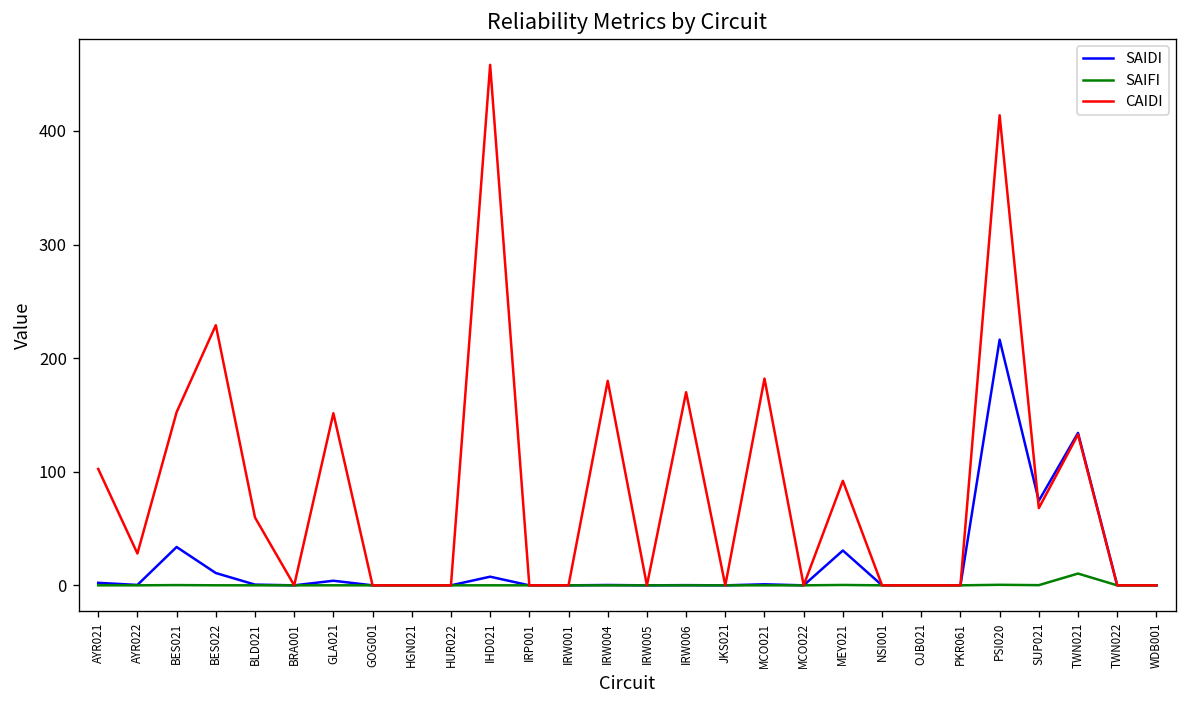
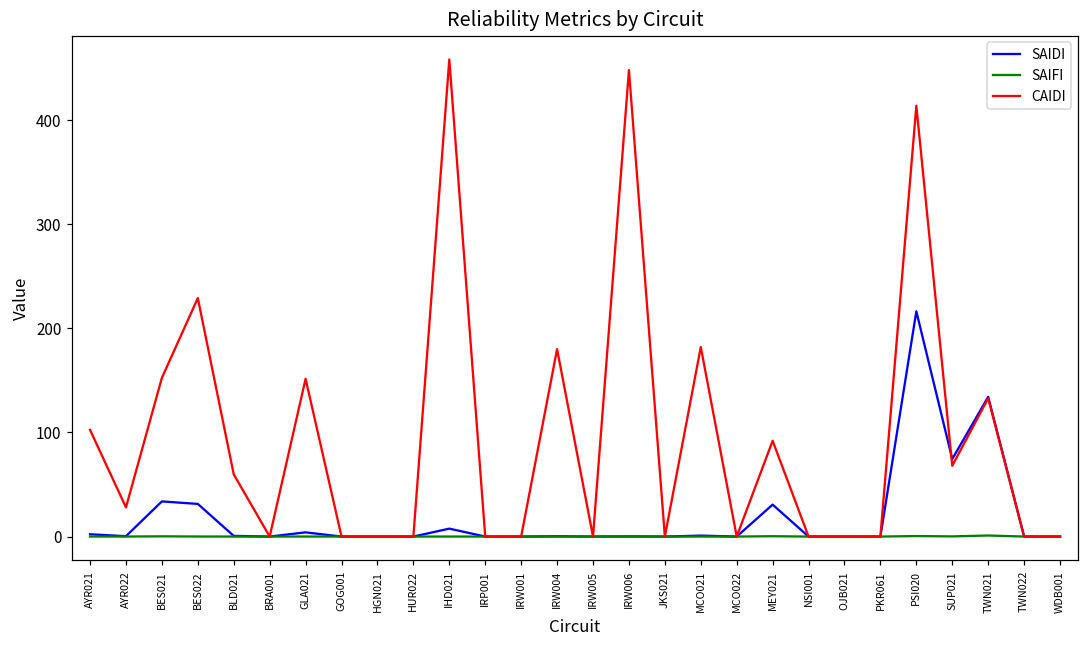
  {
    "SAIDI": {
      "BES021": 30,
-     "BES022": 10,
+     "BES022": 30,
      "GLA021": 0,
      "IHD021": 10,
      "MEY021": 30,
      "PSI020": 220,
      "SUP021": 70
    },
    "SAIFI": {
      "BES021": 0,
      "BES022": 0,
      "GLA021": 0,
      "IHD021": 0,
      "MEY021": 0,
      "PSI020": 0,
      "SUP021": 0,
-     "TWN021": 10
+     "TWN021": 0
    },
    "CAIDI": {
      "AYR021": 100,
      "AYR022": 30,
      "BES021": 150,
      "BES022": 230,
      "BLD021": 60,
      "GLA021": 150,
      "IHD021": 460,
      "IRW004": 180,
-     "IRW006": 170,
+     "IRW006": 450,
      "MCO021": 180,
      "MEY021": 90,
      "PSI020": 410,
      "SUP021": 70
    }
  }
